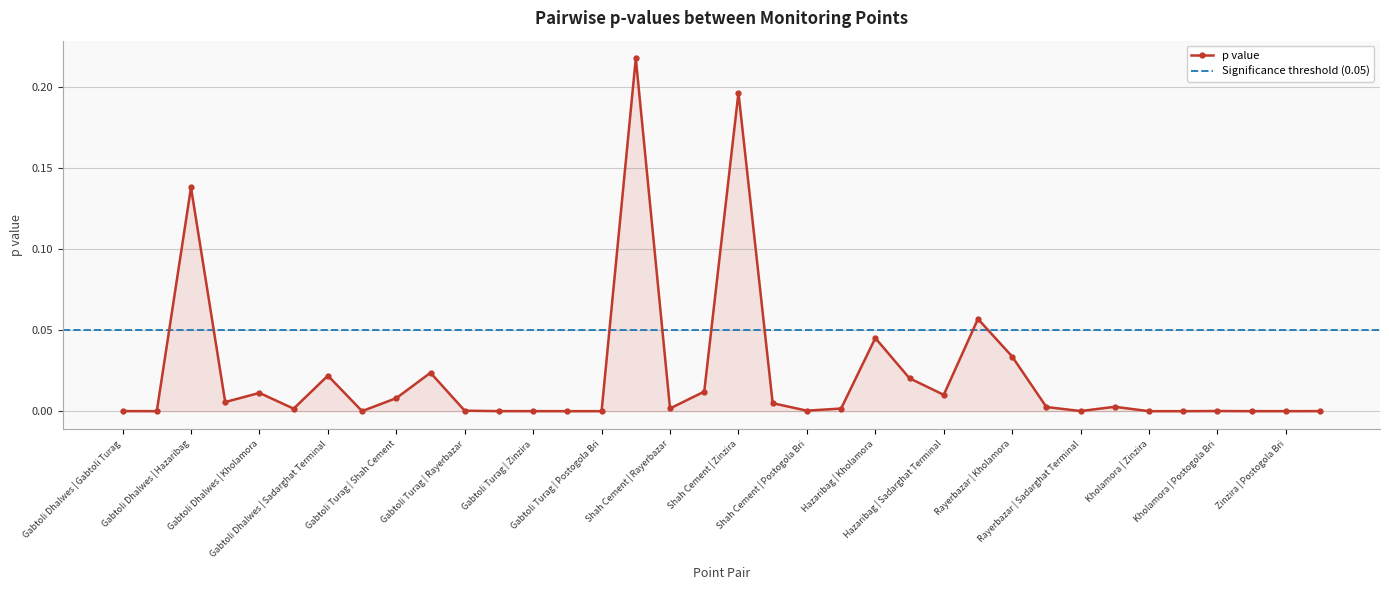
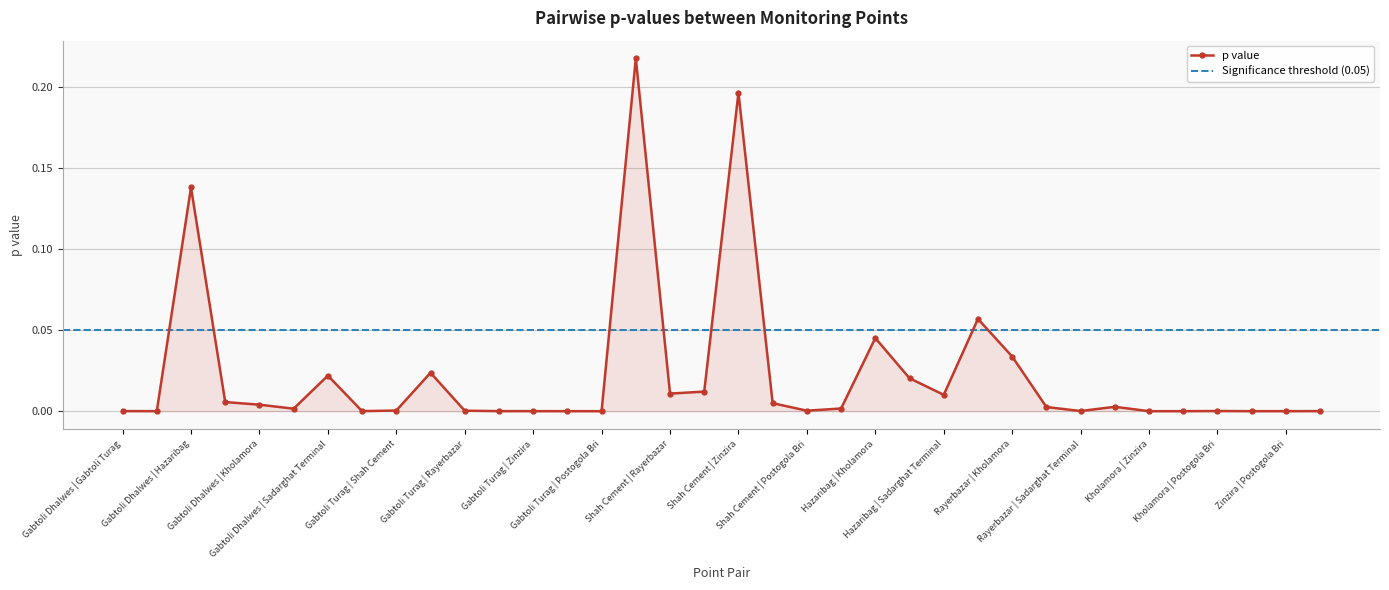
  {
    "Gabtoli Dhalwes | Gabtoli Turag": 0.000,
    "Gabtoli Dhalwes | Hazaribag": 0.138,
-   "Gabtoli Dhalwes | Kholamora": 0.011,
+   "Gabtoli Dhalwes | Kholamora": 0.004,
    "Gabtoli Dhalwes | Sadarghat Terminal": 0.022,
-   "Gabtoli Turag | Shah Cement": 0.008,
+   "Gabtoli Turag | Shah Cement": 0.000,
    "Gabtoli Turag | Rayerbazar": 0.000,
    "Gabtoli Turag | Zinzira": 0.000,
    "Gabtoli Turag | Postogola Bri": 0.000,
-   "Shah Cement | Rayerbazar": 0.002,
+   "Shah Cement | Rayerbazar": 0.011,
    "Shah Cement | Zinzira": 0.196,
    "Shah Cement | Postogola Bri": 0.000,
    "Hazaribag | Kholamora": 0.045,
    "Hazaribag | Sadarghat Terminal": 0.010,
    "Rayerbazar | Kholamora": 0.034,
    "Rayerbazar | Sadarghat Terminal": 0.000,
    "Kholamora | Zinzira": 0.000,
    "Kholamora | Postogola Bri": 0.000,
    "Zinzira | Postogola Bri": 0.000
  }
